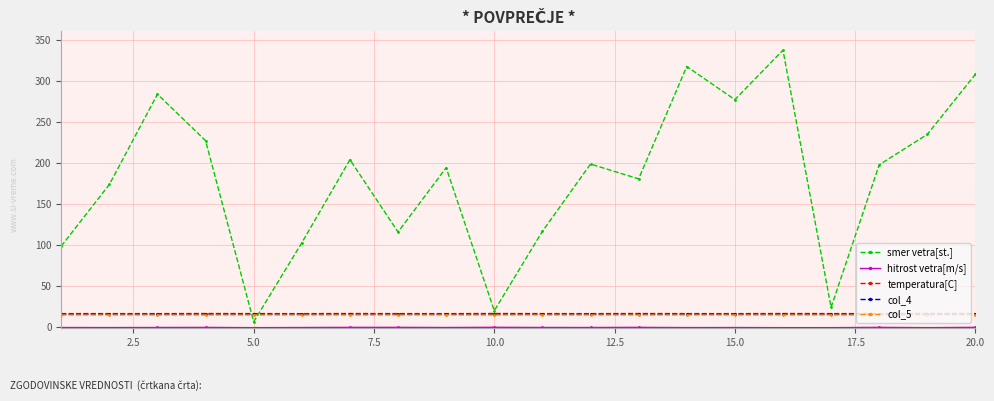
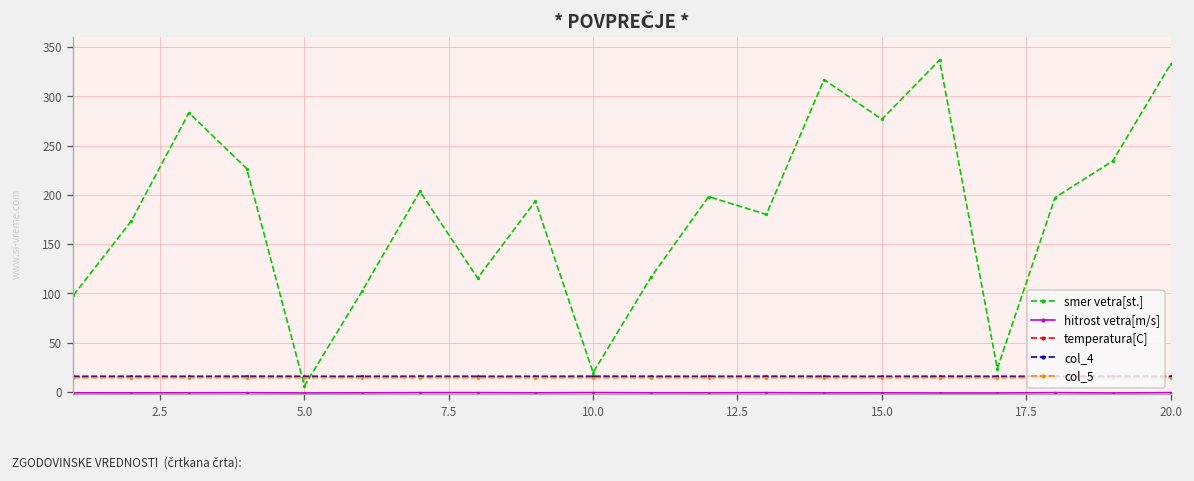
  {
    "smer vetra[st.]": {
      "5.0": 10,
      "10.0": 20,
      "15.0": 280,
-     "20.0": 310
+     "20.0": 330
    },
    "hitrost vetra[m/s]": {
      "5.0": 0,
      "10.0": 0,
      "15.0": 0,
      "20.0": 0
    }
  }
